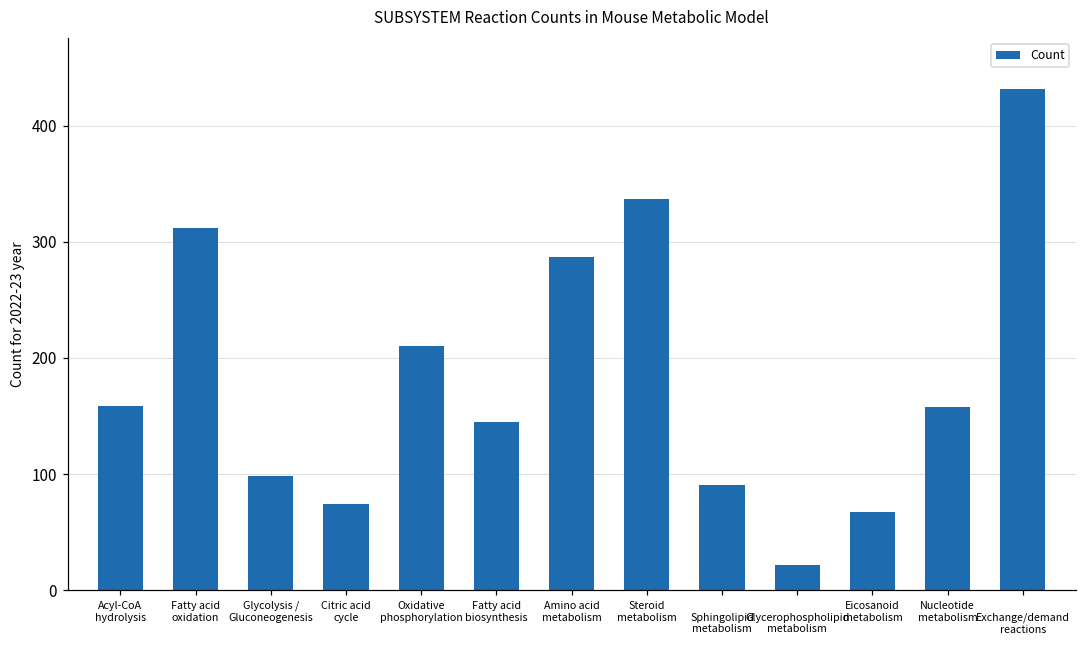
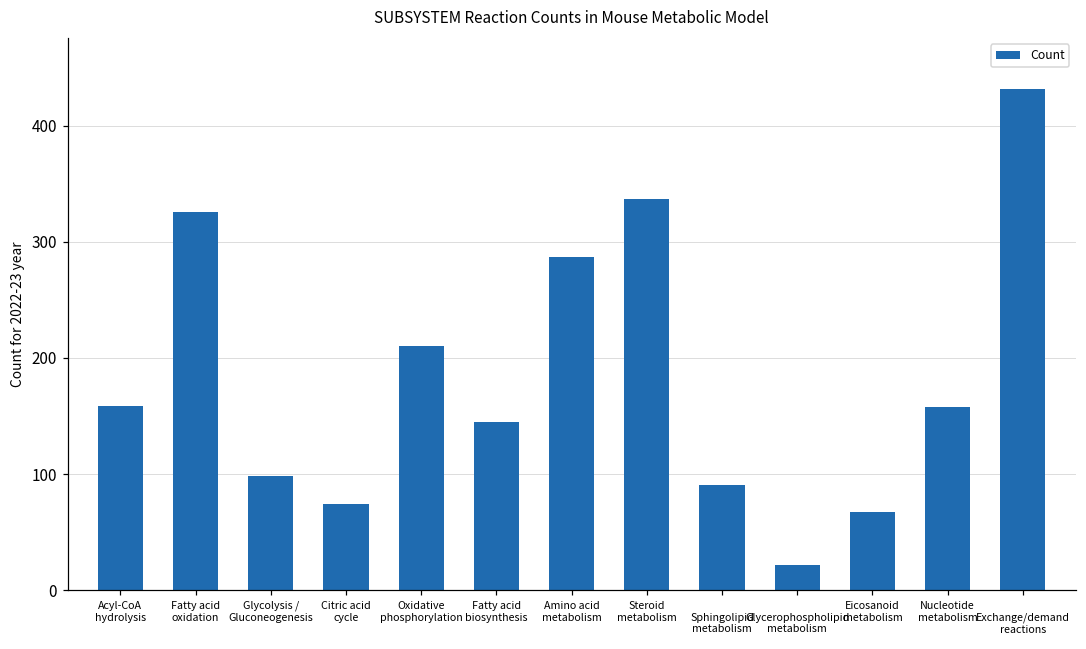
  {
    "Acyl-CoA hydrolysis": 159,
-   "Fatty acid oxidation": 312,
+   "Fatty acid oxidation": 326,
    "Glycolysis / Gluconeogenesis": 98,
    "Citric acid cycle": 74,
    "Oxidative phosphorylation": 210,
    "Fatty acid biosynthesis": 145,
    "Amino acid metabolism": 287,
    "Steroid metabolism": 337,
    "Sphingolipid metabolism": 91,
    "Glycerophospholipid metabolism": 22,
    "Eicosanoid metabolism": 67,
    "Nucleotide metabolism": 158,
    "Exchange/demand reactions": 432
  }
